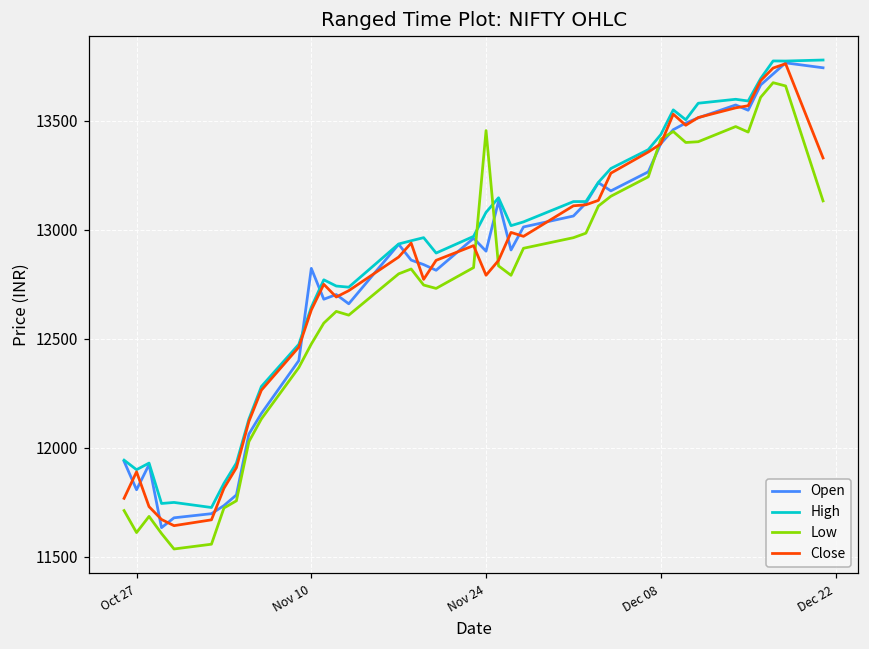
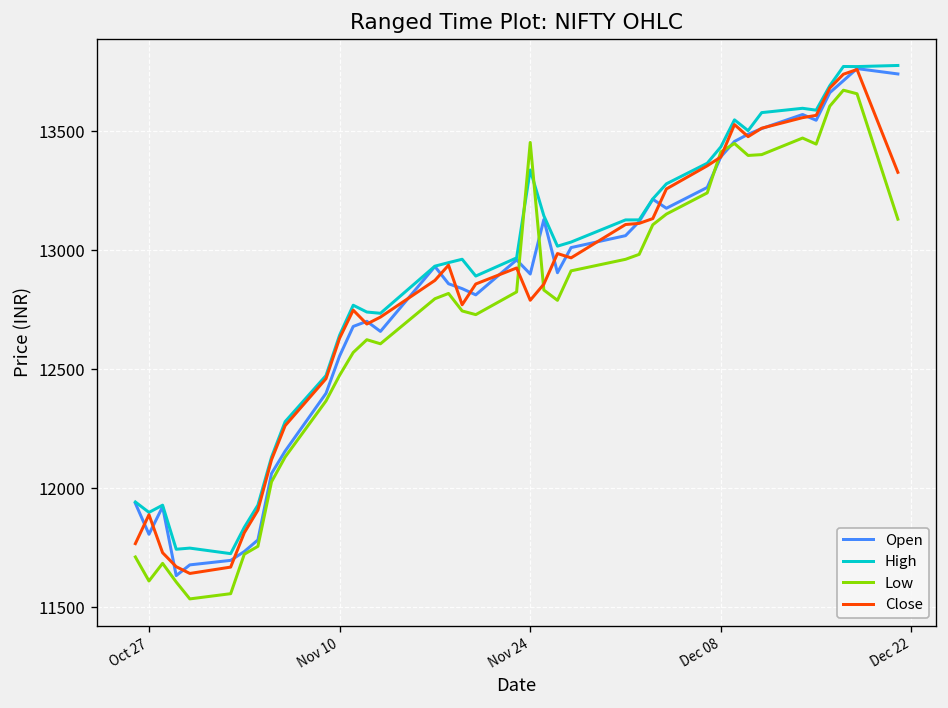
  {
    "Open": {
      "Oct 27": 11810,
-     "Nov 10": 12820,
+     "Nov 10": 12560,
      "Nov 24": 12900
    },
    "High": {
      "Nov 10": 12640,
-     "Nov 24": 13080,
+     "Nov 24": 13340,
      "Dec 08": 13440
    },
    "Low": {
      "Oct 27": 11610,
      "Nov 10": 12480,
      "Nov 24": 13450,
      "Dec 08": 13410
    },
    "Close": {
      "Nov 10": 12630,
      "Nov 24": 12790
    }
  }
